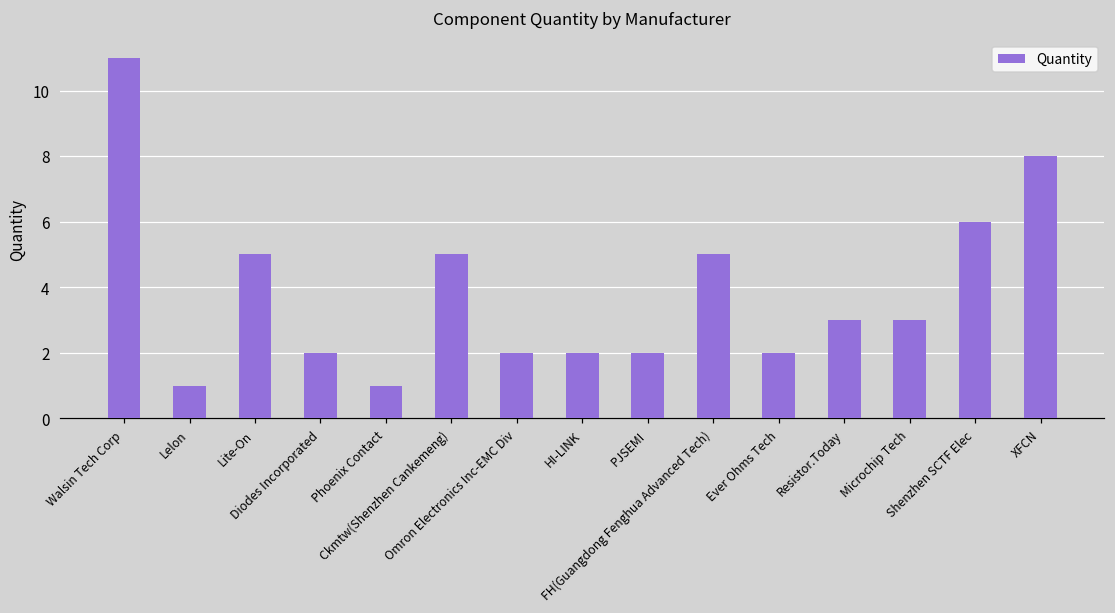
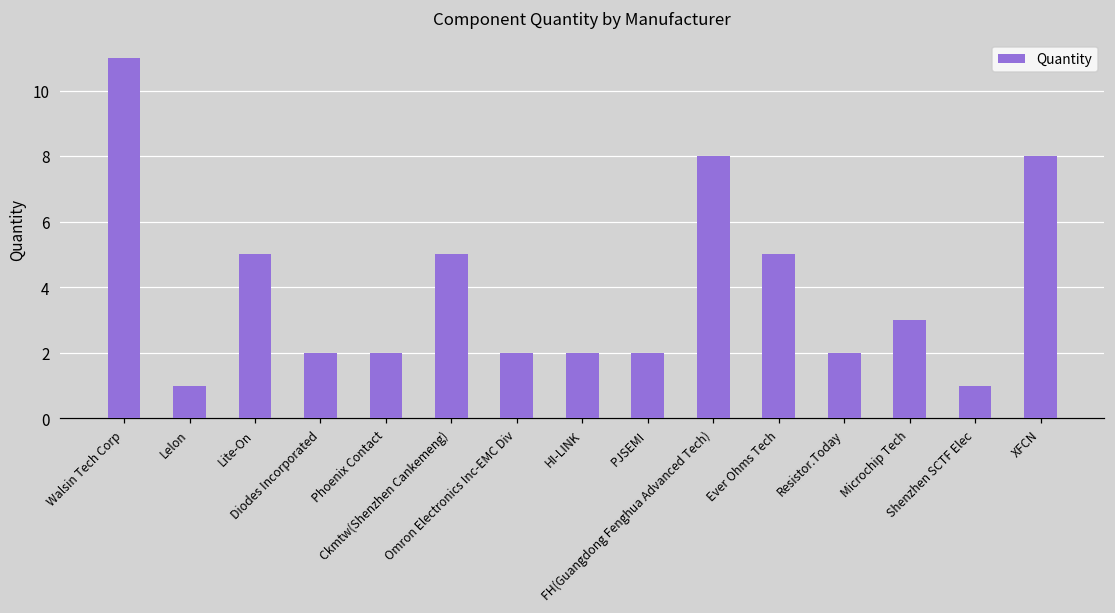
  {
    "Walsin Tech Corp": 11,
    "Lelon": 1,
    "Lite-On": 5,
    "Diodes Incorporated": 2,
-   "Phoenix Contact": 1,
+   "Phoenix Contact": 2,
    "Ckmtw(Shenzhen Cankemeng)": 5,
    "Omron Electronics Inc-EMC Div": 2,
    "HI-LINK": 2,
    "PJSEMI": 2,
-   "FH(Guangdong Fenghua Advanced Tech)": 5,
-   "Ever Ohms Tech": 2,
-   "Resistor.Today": 3,
+   "FH(Guangdong Fenghua Advanced Tech)": 8,
+   "Ever Ohms Tech": 5,
+   "Resistor.Today": 2,
    "Microchip Tech": 3,
-   "Shenzhen SCTF Elec": 6,
+   "Shenzhen SCTF Elec": 1,
    "XFCN": 8
  }
